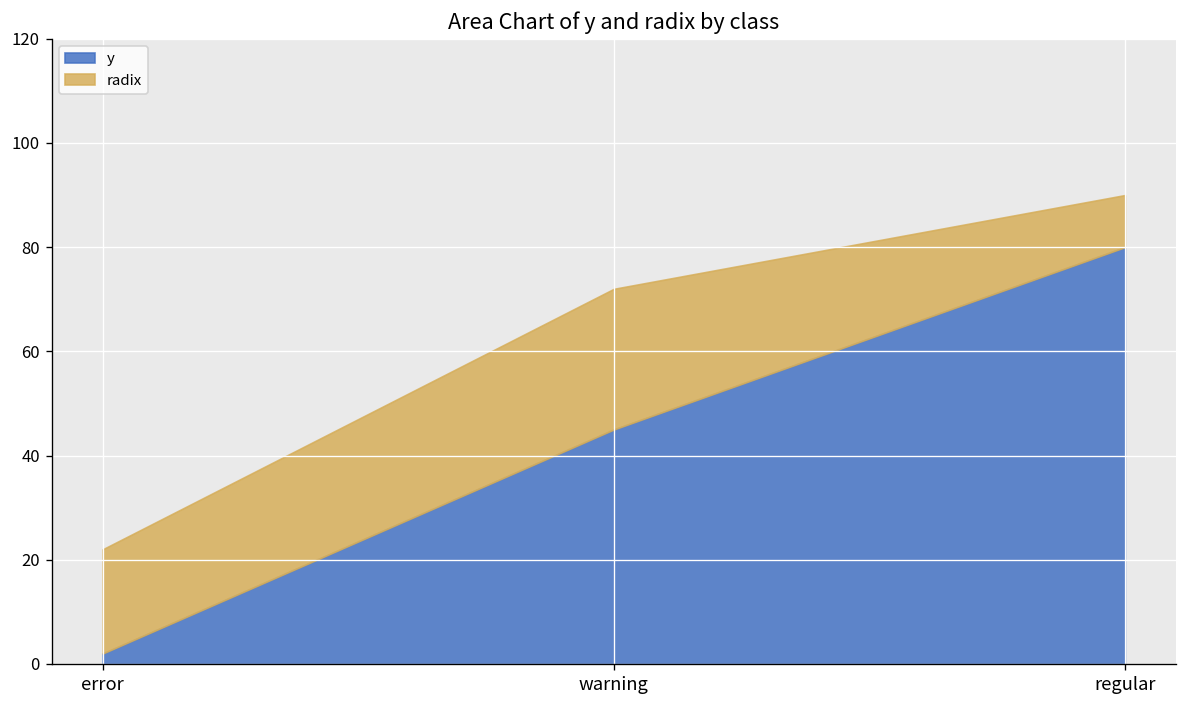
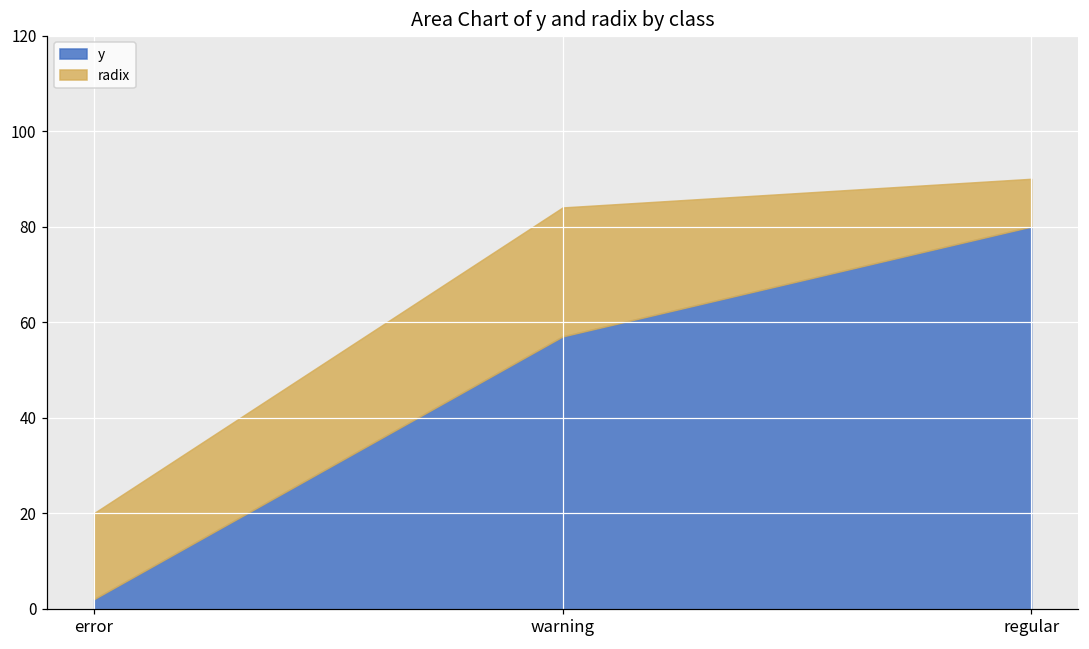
  {
    "y": {
      "error": 2,
-     "warning": 45,
+     "warning": 57,
      "regular": 80
    },
    "radix": {
-     "error": 20,
+     "error": 18,
      "warning": 27,
      "regular": 10
    }
  }
